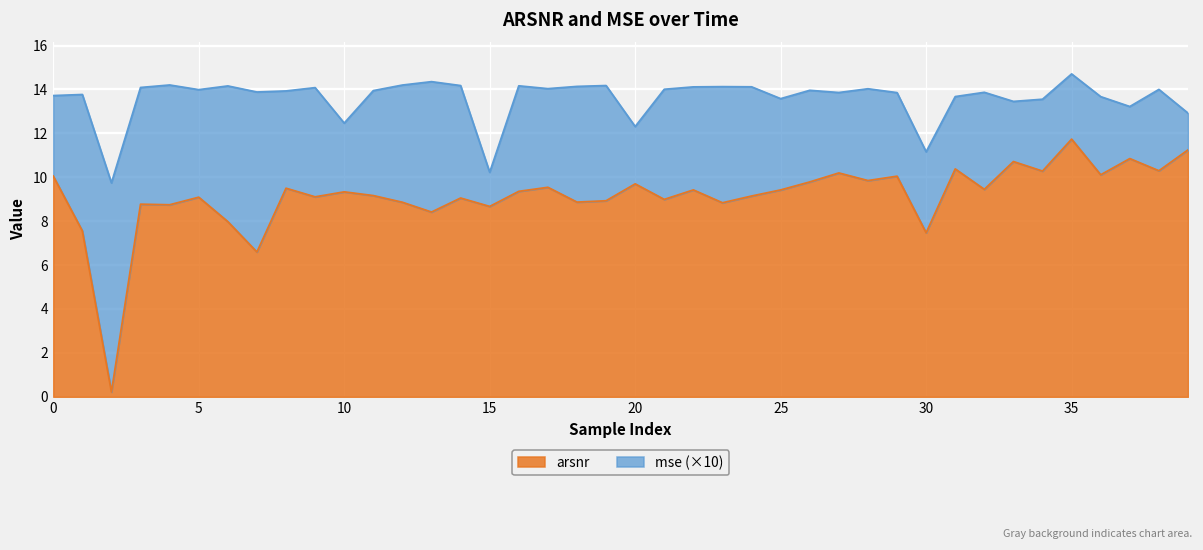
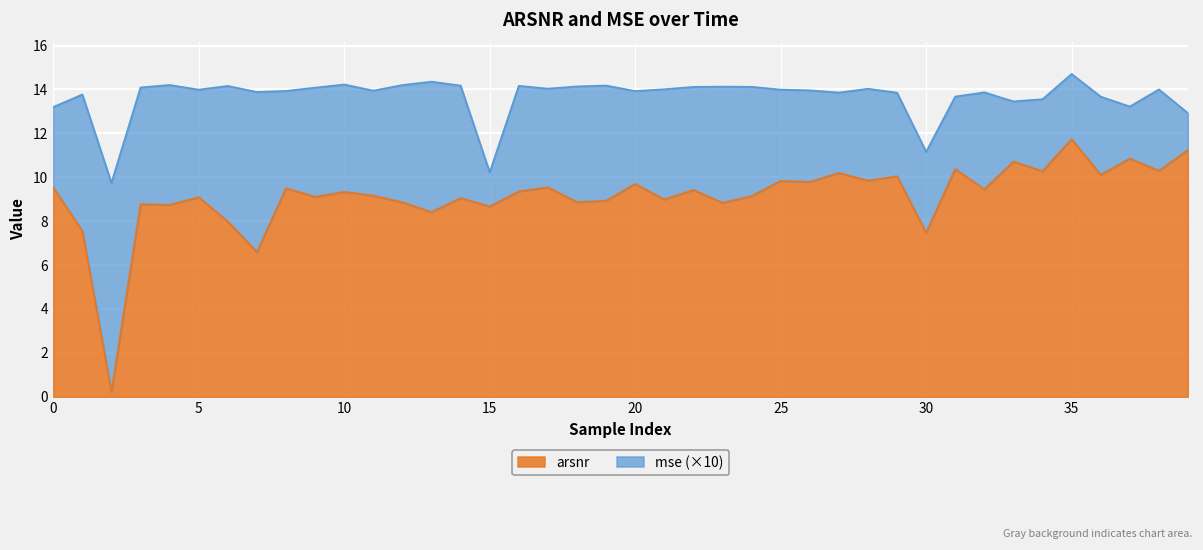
  {
    "arsnr": {
-     "0": 10.1,
+     "0": 9.5,
      "5": 9.1,
      "10": 9.3,
      "15": 8.7,
      "20": 9.7,
-     "25": 9.4,
+     "25": 9.8,
      "30": 7.5,
      "35": 11.7
    },
    "mse (×10)": {
      "0": 3.7,
      "5": 4.9,
-     "10": 3.1,
+     "10": 4.9,
      "15": 1.6,
-     "20": 2.6,
+     "20": 4.2,
      "25": 4.2,
      "30": 3.7,
      "35": 3.0
    }
  }
